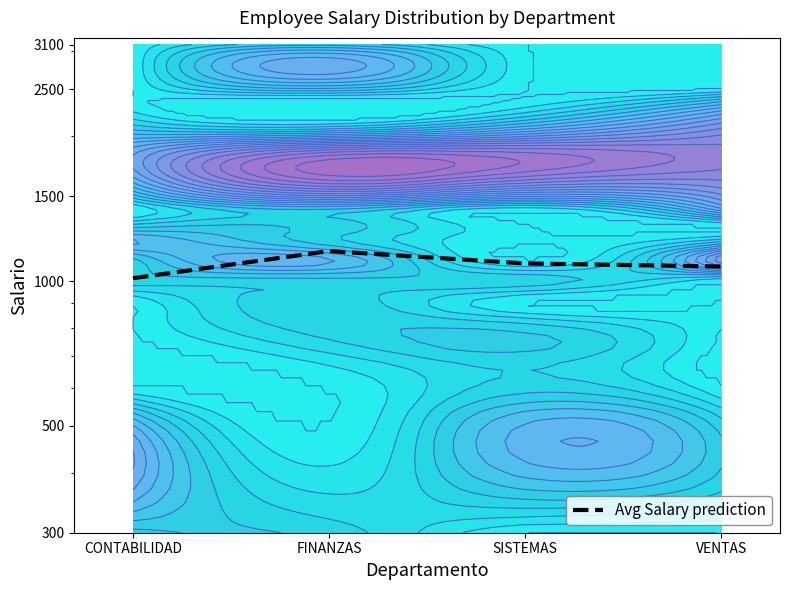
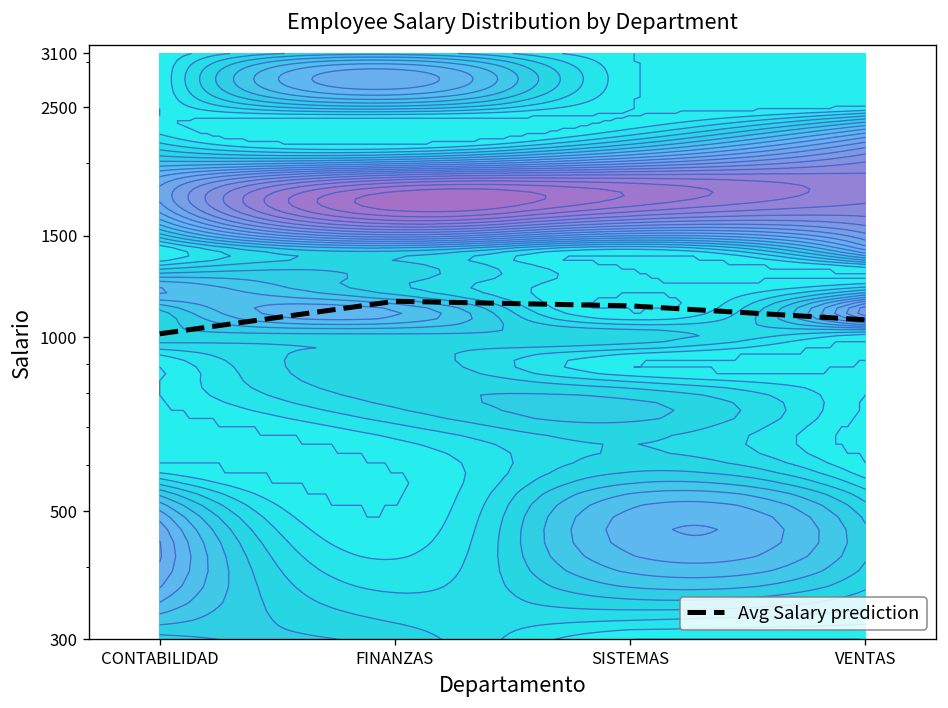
  {
    "CONTABILIDAD": 1010,
    "FINANZAS": 1150,
-   "SISTEMAS": 1090,
+   "SISTEMAS": 1130,
    "VENTAS": 1070
  }
